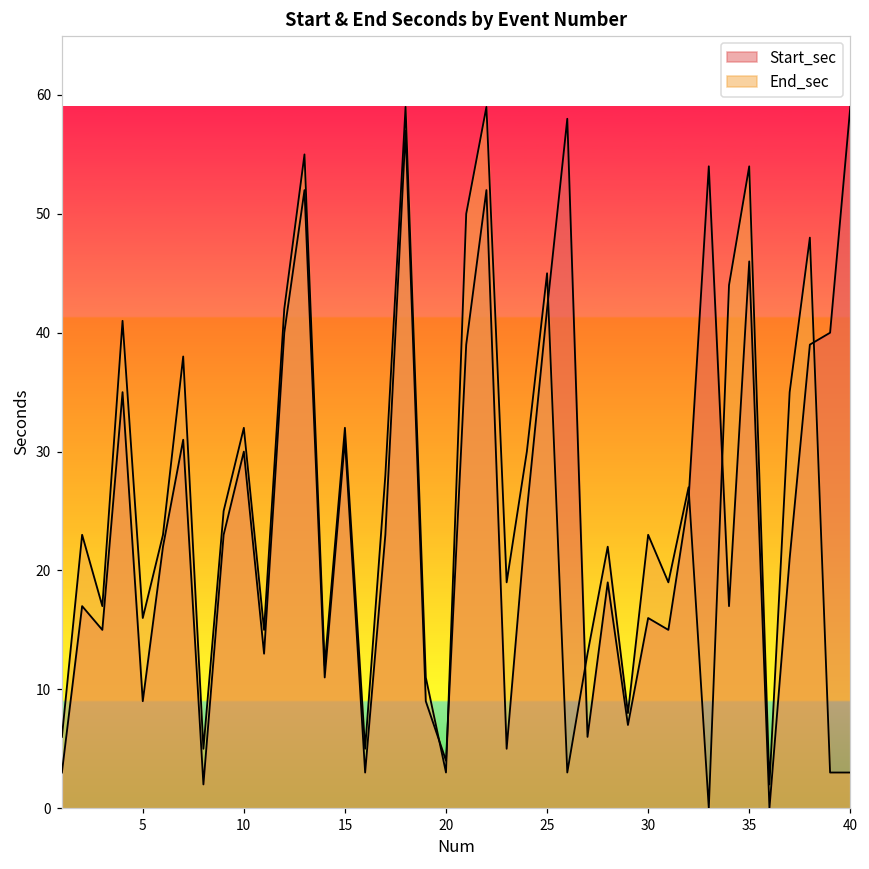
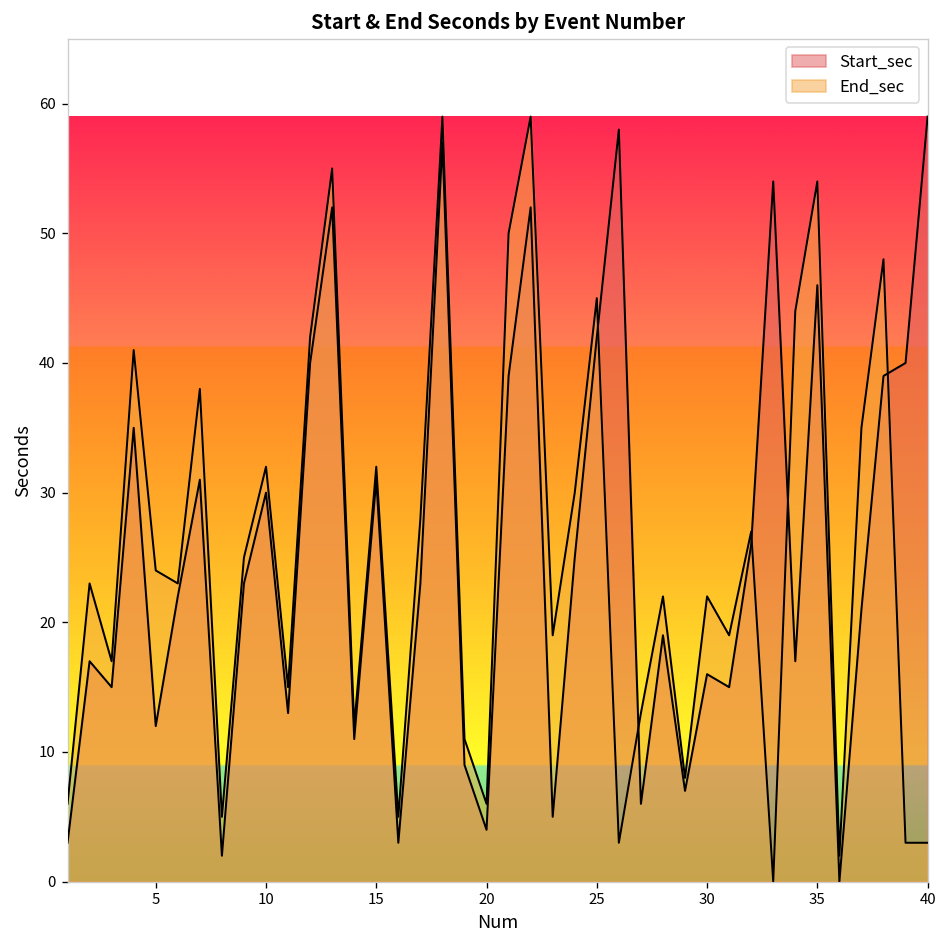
  {
    "Start_sec": {
-     "5": 9,
+     "5": 12,
      "10": 30,
      "15": 31,
      "20": 4,
      "25": 42,
      "30": 16,
      "35": 46,
      "40": 59
    },
    "End_sec": {
-     "5": 16,
+     "5": 24,
      "10": 32,
      "15": 32,
-     "20": 3,
+     "20": 6,
      "25": 45,
-     "30": 23,
+     "30": 22,
      "35": 54,
      "40": 3
    }
  }
